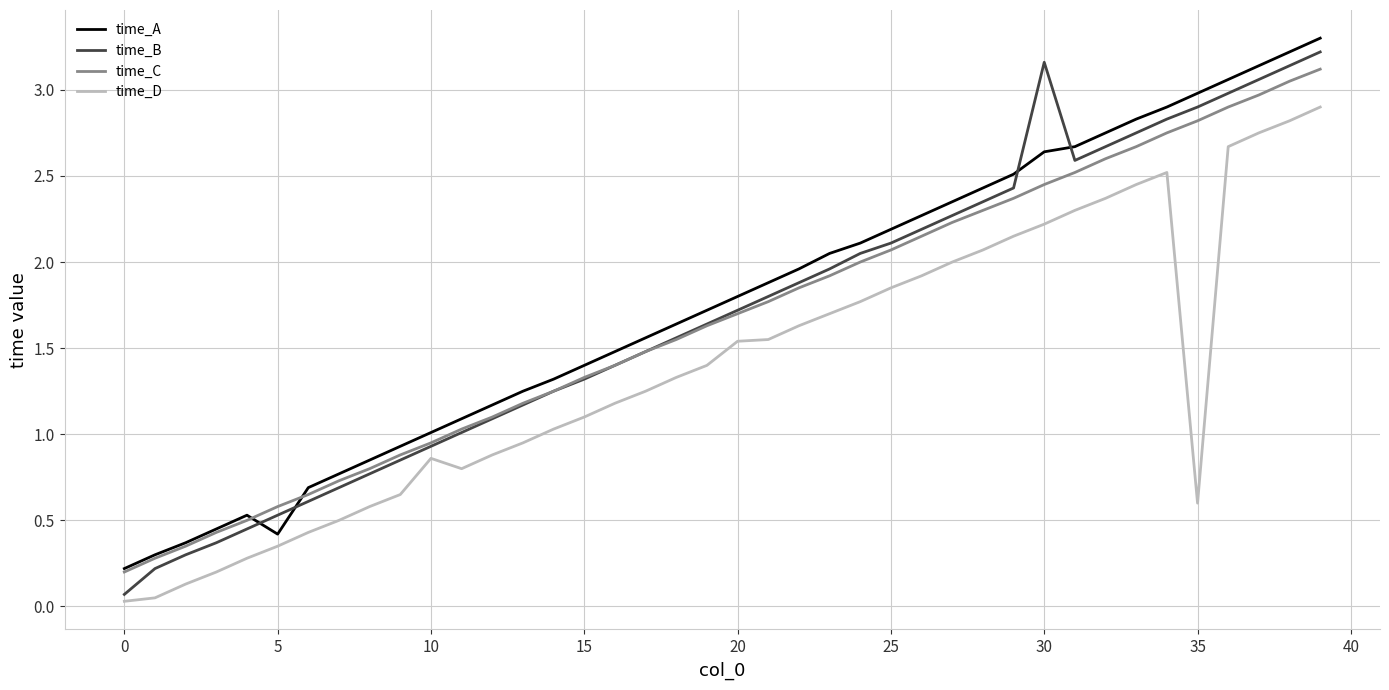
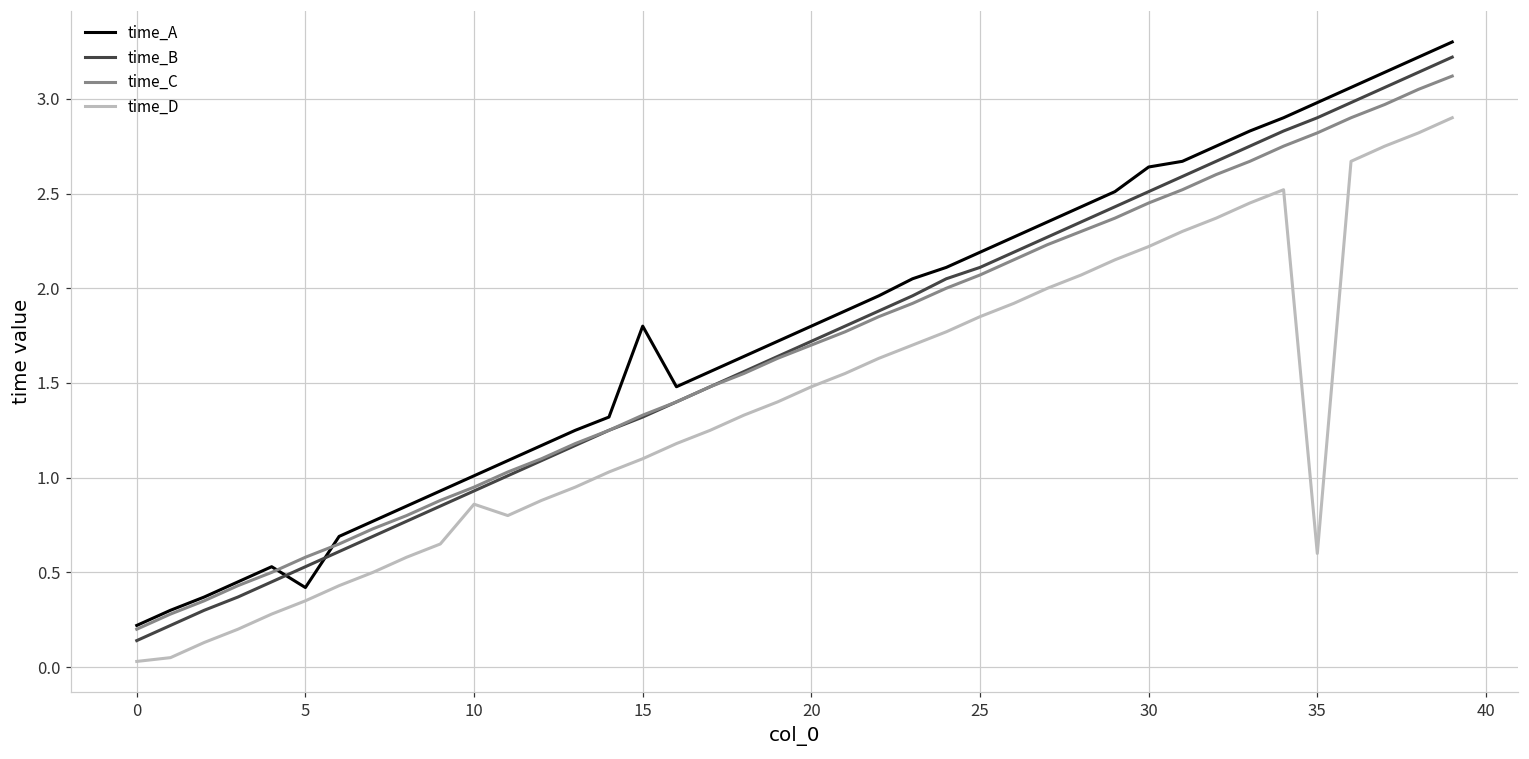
  {
    "time_A": {
      "0": 0.22,
      "5": 0.42,
      "10": 1.0,
-     "15": 1.4,
+     "15": 1.8,
      "20": 1.8,
      "25": 2.2,
      "30": 2.64,
      "35": 2.98
    },
    "time_B": {
-     "0": 0.07,
+     "0": 0.14,
      "5": 0.53,
      "10": 0.93,
      "20": 1.72,
      "25": 2.11,
-     "30": 3.16,
+     "30": 2.51,
      "35": 2.90
    },
    "time_C": {
      "0": 0.20,
      "5": 0.58,
      "10": 0.95,
      "20": 1.70,
      "25": 2.07,
      "30": 2.45,
      "35": 2.82
    },
    "time_D": {
      "0": 0.03,
      "5": 0.35,
      "10": 0.86,
      "15": 1.10,
-     "20": 1.54,
+     "20": 1.48,
      "25": 1.85,
      "30": 2.22,
      "35": 0.60
    }
  }
